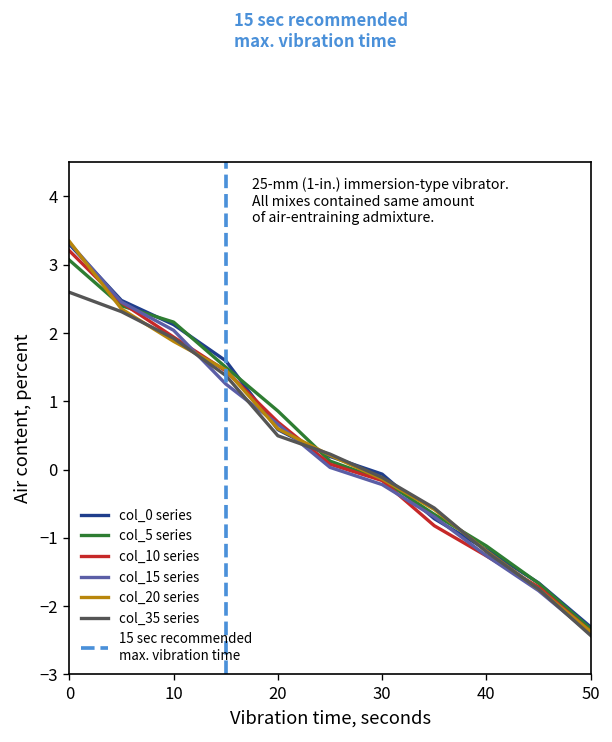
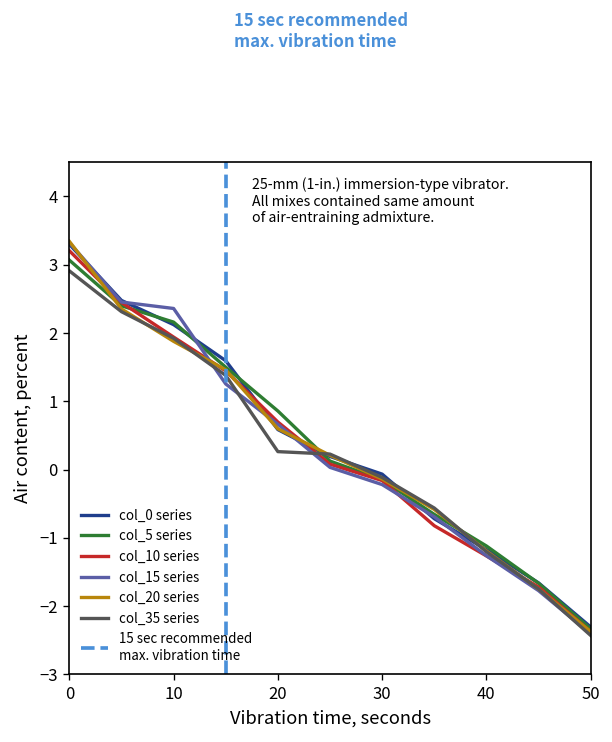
  {
    "col_0 series": {
      "30": -0.1
    },
    "col_5 series": {
      "0": 3.1,
      "20": 0.9,
      "40": -1.1
    },
    "col_10 series": {
      "0": 3.2
    },
    "col_15 series": {
-     "10": 2.0,
+     "10": 2.4,
      "30": -0.2
    },
    "col_20 series": {
      "10": 1.9
    },
    "col_35 series": {
-     "0": 2.6,
-     "20": 0.5
+     "0": 2.9,
+     "20": 0.3
    }
  }
